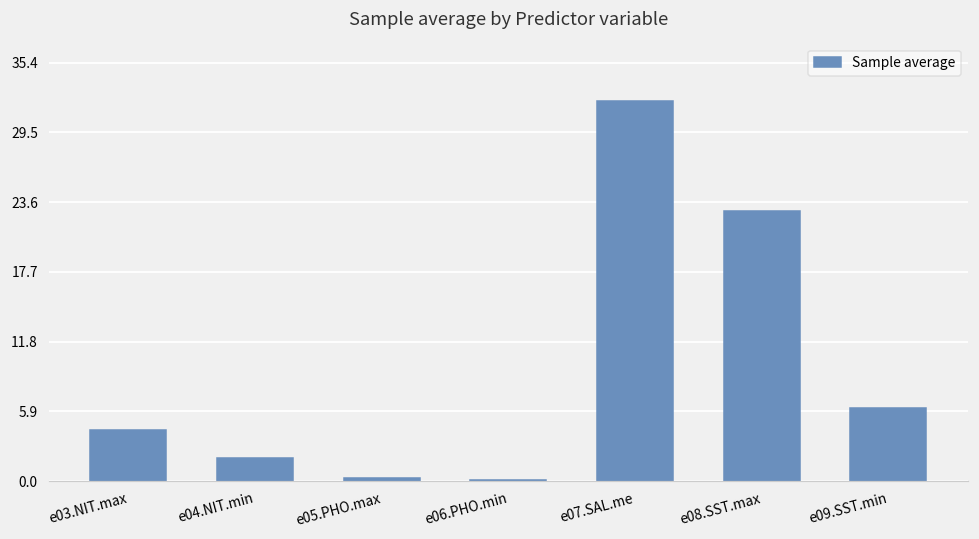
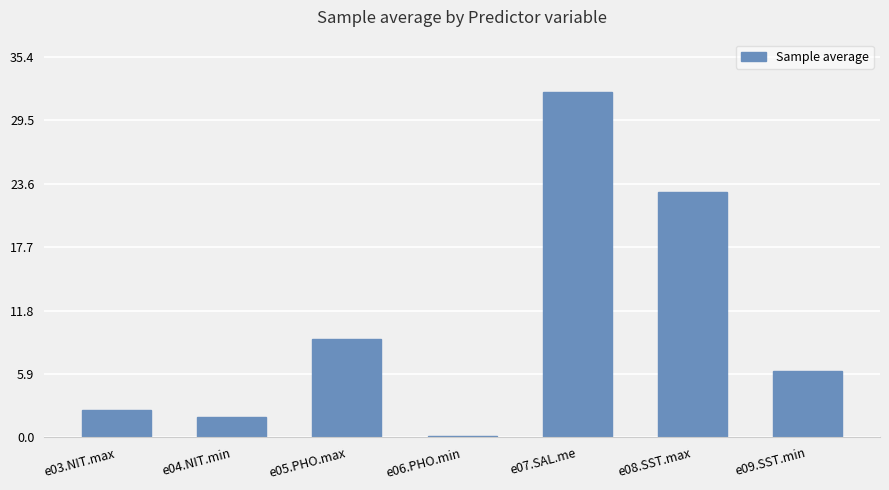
  {
-   "e03.NIT.max": 4.3,
+   "e03.NIT.max": 2.5,
    "e04.NIT.min": 1.9,
-   "e05.PHO.max": 0.3,
+   "e05.PHO.max": 9.1,
    "e07.SAL.me": 32.2,
    "e08.SST.max": 22.9,
    "e09.SST.min": 6.2
  }
